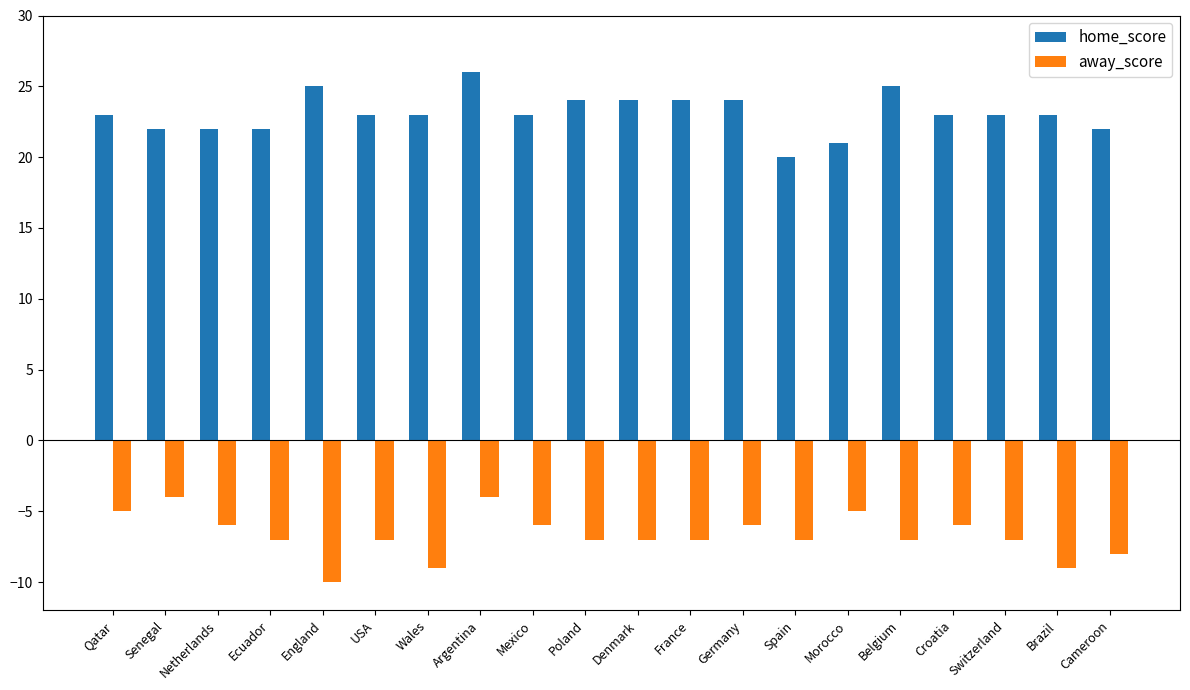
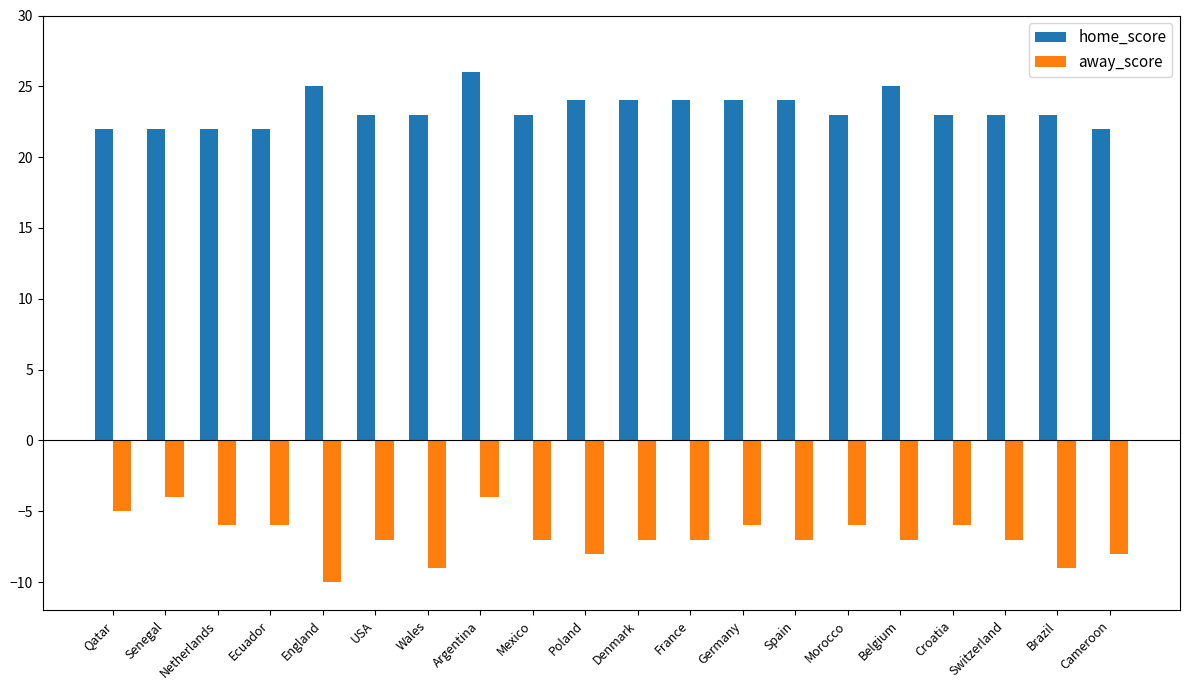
  {
    "home_score": {
-     "Qatar": 23,
+     "Qatar": 22,
      "Senegal": 22,
      "Netherlands": 22,
      "Ecuador": 22,
      "England": 25,
      "USA": 23,
      "Wales": 23,
      "Argentina": 26,
      "Mexico": 23,
      "Poland": 24,
      "Denmark": 24,
      "France": 24,
      "Germany": 24,
-     "Spain": 20,
-     "Morocco": 21,
+     "Spain": 24,
+     "Morocco": 23,
      "Belgium": 25,
      "Croatia": 23,
      "Switzerland": 23,
      "Brazil": 23,
      "Cameroon": 22
    },
    "away_score": {
      "Qatar": -5,
      "Senegal": -4,
      "Netherlands": -6,
-     "Ecuador": -7,
+     "Ecuador": -6,
      "England": -10,
      "USA": -7,
      "Wales": -9,
      "Argentina": -4,
-     "Mexico": -6,
-     "Poland": -7,
+     "Mexico": -7,
+     "Poland": -8,
      "Denmark": -7,
      "France": -7,
      "Germany": -6,
      "Spain": -7,
-     "Morocco": -5,
+     "Morocco": -6,
      "Belgium": -7,
      "Croatia": -6,
      "Switzerland": -7,
      "Brazil": -9,
      "Cameroon": -8
    }
  }
